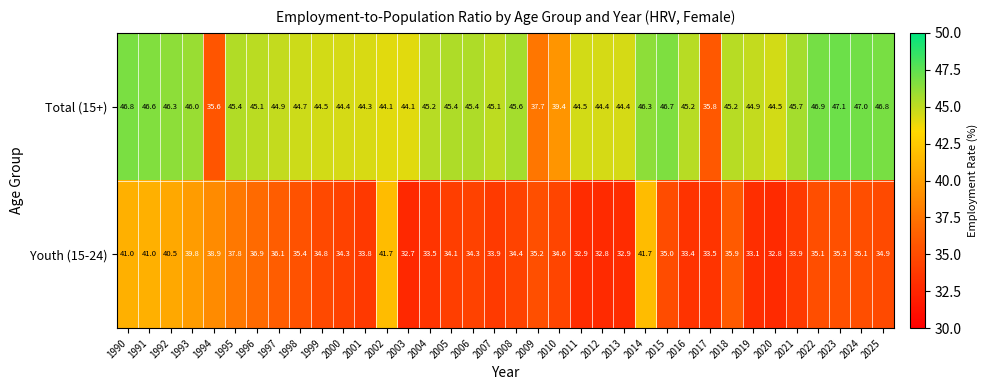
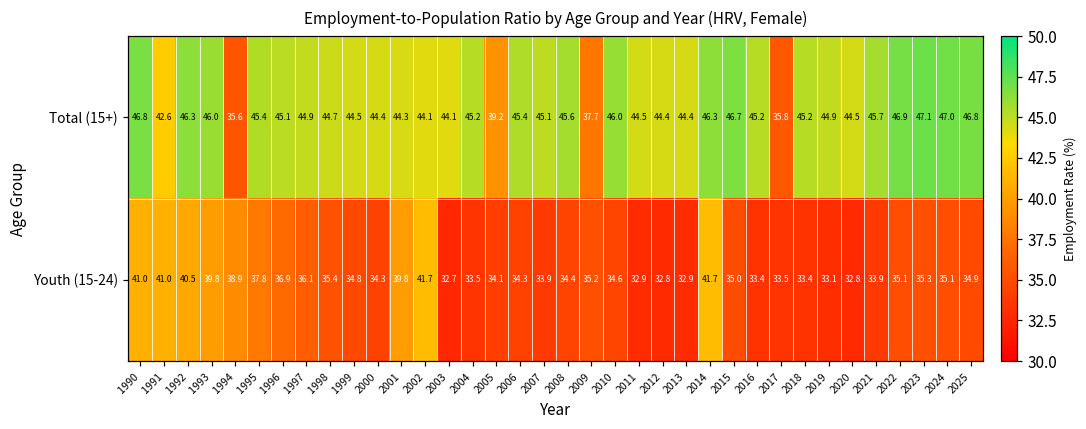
  {
    "Total (15+)": {
      "1990": 46.8,
-     "1991": 46.6,
+     "1991": 42.6,
      "1992": 46.3,
      "1993": 46.0,
      "1994": 35.6,
      "1995": 45.4,
      "1996": 45.1,
      "1997": 44.9,
      "1998": 44.7,
      "1999": 44.5,
      "2000": 44.4,
      "2001": 44.3,
      "2002": 44.1,
      "2003": 44.1,
      "2004": 45.2,
-     "2005": 45.4,
+     "2005": 39.2,
      "2006": 45.4,
      "2007": 45.1,
      "2008": 45.6,
      "2009": 37.7,
-     "2010": 39.4,
+     "2010": 46.0,
      "2011": 44.5,
      "2012": 44.4,
      "2013": 44.4,
      "2014": 46.3,
      "2015": 46.7,
      "2016": 45.2,
      "2017": 35.8,
      "2018": 45.2,
      "2019": 44.9,
      "2020": 44.5,
      "2021": 45.7,
      "2022": 46.9,
      "2023": 47.1,
      "2024": 47.0,
      "2025": 46.8
    },
    "Youth (15-24)": {
      "1990": 41.0,
      "1991": 41.0,
      "1992": 40.5,
      "1993": 39.8,
      "1994": 38.9,
      "1995": 37.8,
      "1996": 36.9,
      "1997": 36.1,
      "1998": 35.4,
      "1999": 34.8,
      "2000": 34.3,
-     "2001": 33.8,
+     "2001": 39.8,
      "2002": 41.7,
      "2003": 32.7,
      "2004": 33.5,
      "2005": 34.1,
      "2006": 34.3,
      "2007": 33.9,
      "2008": 34.4,
      "2009": 35.2,
      "2010": 34.6,
      "2011": 32.9,
      "2012": 32.8,
      "2013": 32.9,
      "2014": 41.7,
      "2015": 35.0,
      "2016": 33.4,
      "2017": 33.5,
-     "2018": 35.9,
+     "2018": 33.4,
      "2019": 33.1,
      "2020": 32.8,
      "2021": 33.9,
      "2022": 35.1,
      "2023": 35.3,
      "2024": 35.1,
      "2025": 34.9
    }
  }
